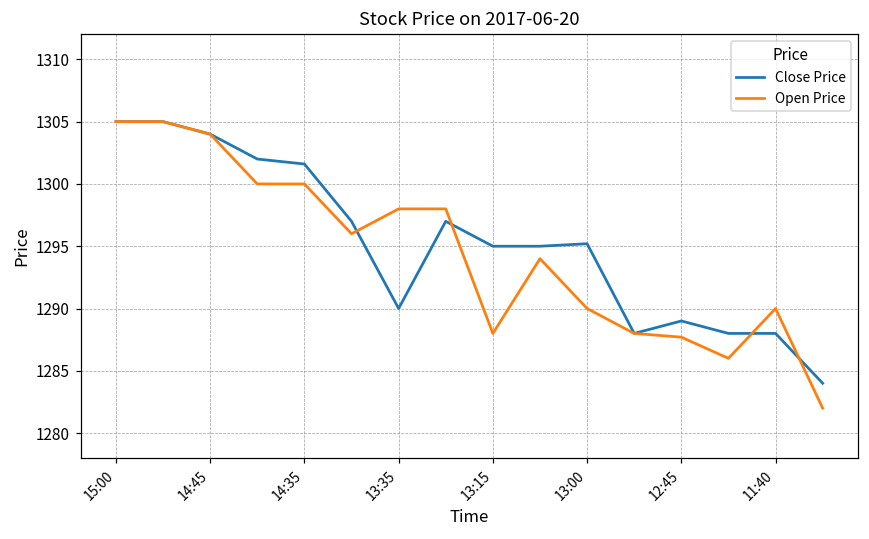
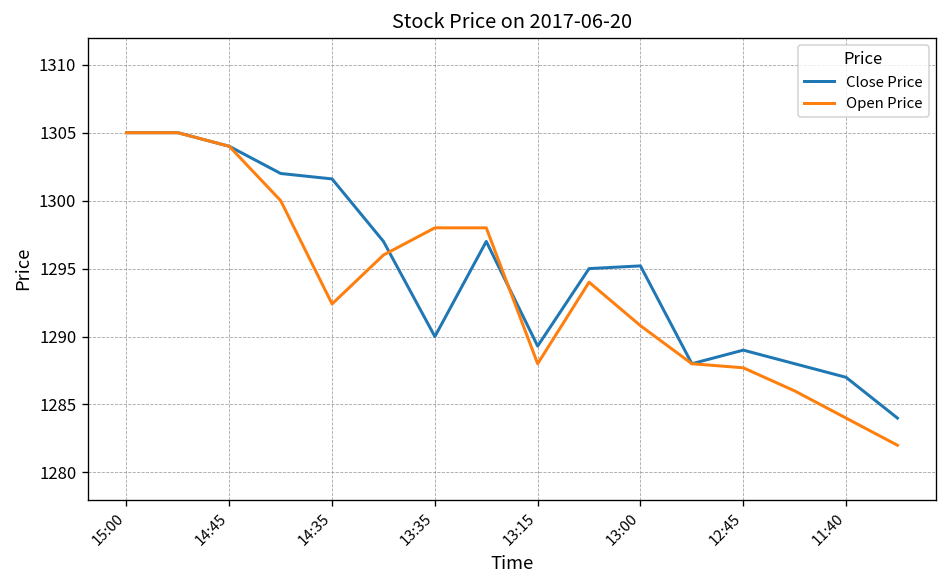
  {
    "Close Price": {
      "14:35": 1301.6,
      "13:35": 1290.0,
-     "13:15": 1295.0,
+     "13:15": 1289.3,
      "13:00": 1295.2,
      "12:45": 1289.0,
-     "11:40": 1288
+     "11:40": 1287
    },
    "Open Price": {
-     "14:35": 1300.0,
+     "14:35": 1292.4,
      "13:35": 1298.0,
      "13:15": 1288.0,
-     "13:00": 1290.0,
+     "13:00": 1290.8,
      "12:45": 1287.7,
-     "11:40": 1290
+     "11:40": 1284
    }
  }
